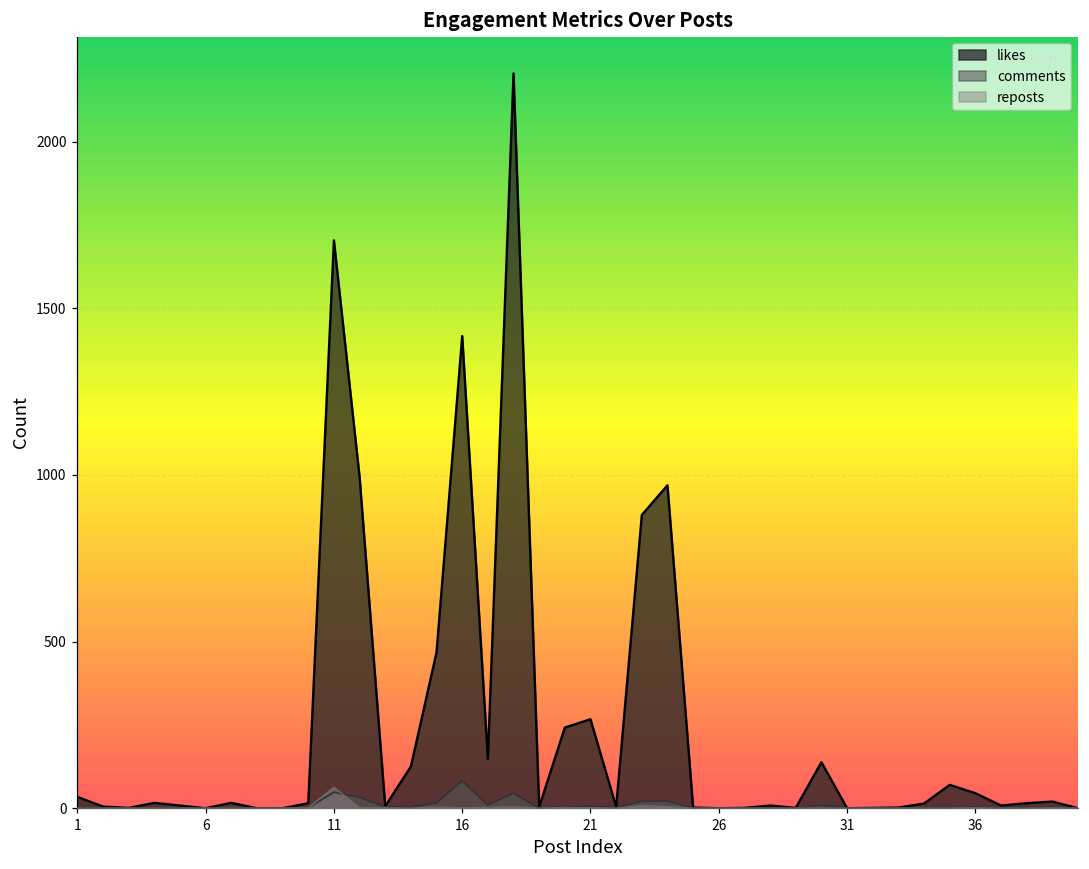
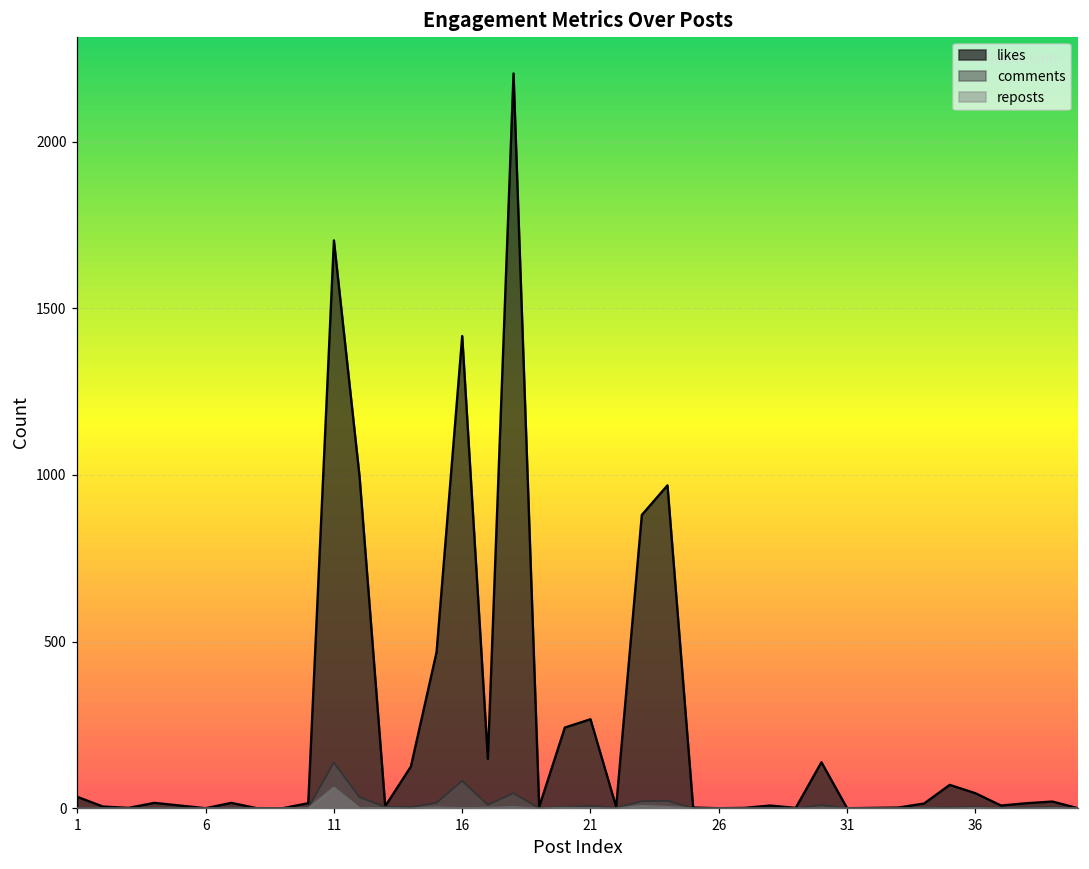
  {
    "likes": {
      "1": 30,
      "11": 1700,
      "16": 1420,
      "21": 270,
      "36": 50
    },
    "comments": {
-     "11": 50,
+     "11": 140,
      "16": 80
    },
    "reposts": {
      "11": 60,
      "16": 0
    }
  }
